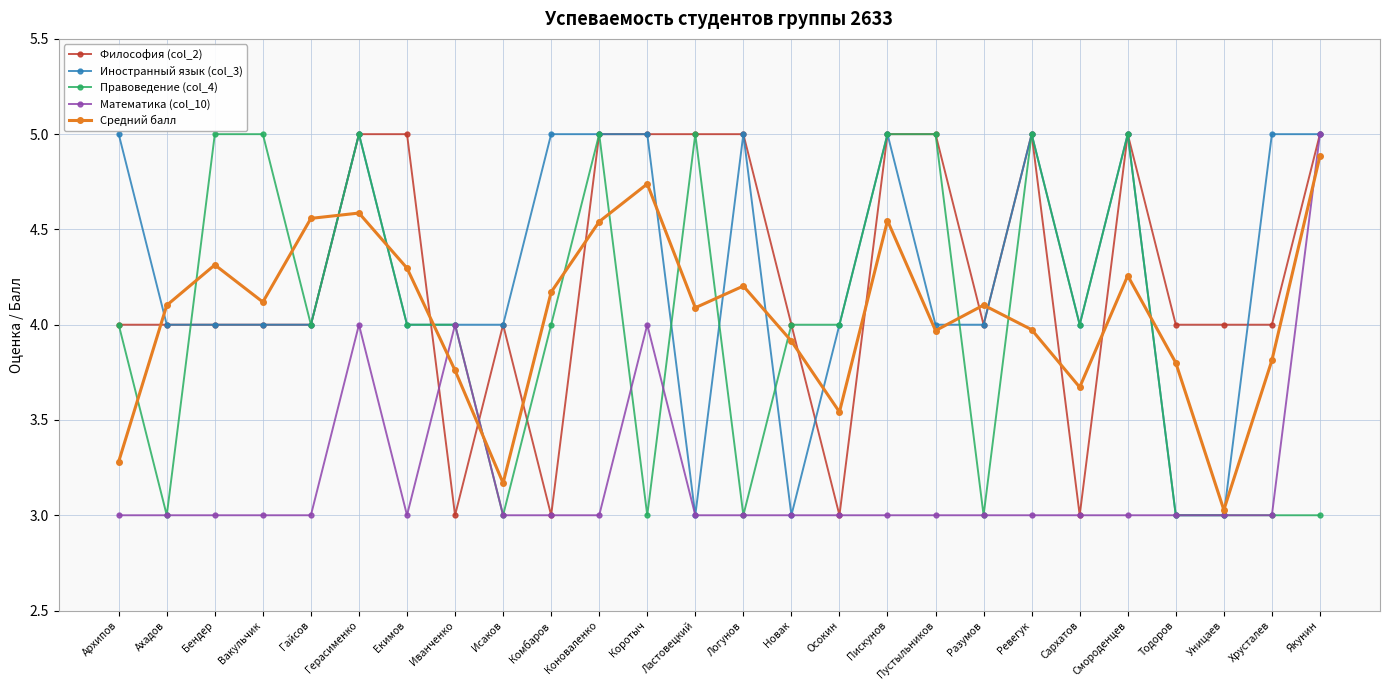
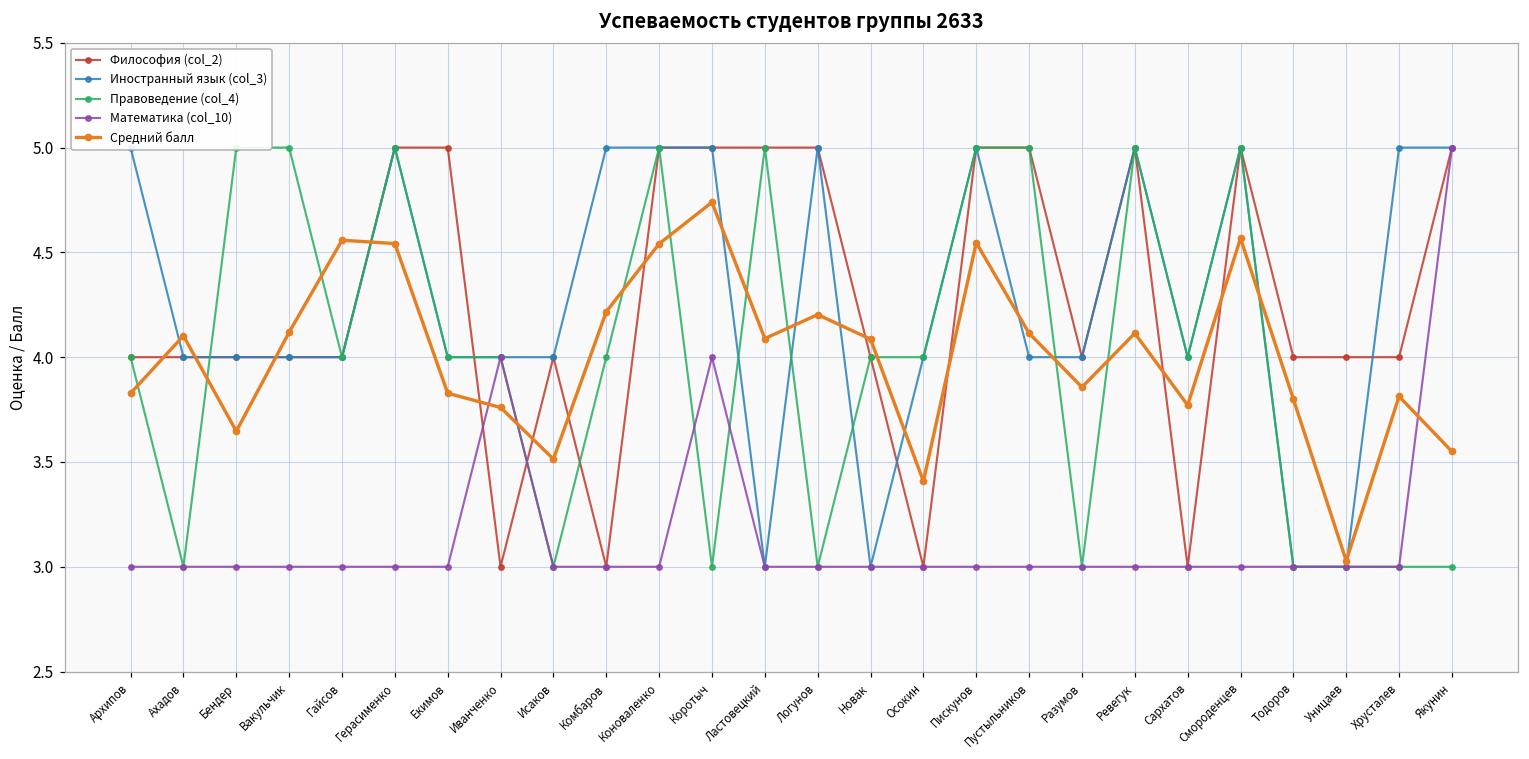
  {
    "Философия (col_2)": {
      "Екимов": 5.00,
      "Иванченко": 3.00,
      "Тодоров": 4.00,
      "Уницаев": 4.00,
      "Хрусталев": 4.00
    },
    "Иностранный язык (col_3)": {
      "Архипов": 5.00,
      "Комбаров": 5.00,
      "Пустыльников": 4.00,
      "Хрусталев": 5.00
    },
    "Правоведение (col_4)": {
      "Бендер": 5.00,
      "Вакульчик": 5.00,
      "Комбаров": 4.00,
      "Коротыч": 3.00,
      "Якунин": 3.00
    },
    "Математика (col_10)": {
      "Архипов": 3,
      "Бендер": 3,
      "Вакульчик": 3,
      "Гайсов": 3,
-     "Герасименко": 4,
+     "Герасименко": 3,
      "Екимов": 3,
      "Коноваленко": 3,
      "Коротыч": 4,
      "Пискунов": 3,
      "Пустыльников": 3,
      "Ревегук": 3,
      "Смороденцев": 3
    },
    "Средний балл": {
-     "Архипов": 3.28,
+     "Архипов": 3.83,
      "Ахадов": 4.10,
-     "Бендер": 4.31,
+     "Бендер": 3.65,
      "Вакульчик": 4.12,
      "Гайсов": 4.56,
-     "Герасименко": 4.59,
-     "Екимов": 4.30,
+     "Герасименко": 4.54,
+     "Екимов": 3.83,
      "Иванченко": 3.76,
-     "Исаков": 3.17,
-     "Комбаров": 4.17,
+     "Исаков": 3.51,
+     "Комбаров": 4.22,
      "Коноваленко": 4.54,
      "Коротыч": 4.74,
      "Ластовецкий": 4.09,
      "Логунов": 4.20,
-     "Новак": 3.91,
-     "Осокин": 3.54,
+     "Новак": 4.09,
+     "Осокин": 3.41,
      "Пискунов": 4.55,
-     "Пустыльников": 3.97,
-     "Разумов": 4.10,
-     "Ревегук": 3.97,
-     "Сархатов": 3.67,
-     "Смороденцев": 4.26,
+     "Пустыльников": 4.11,
+     "Разумов": 3.86,
+     "Ревегук": 4.11,
+     "Сархатов": 3.77,
+     "Смороденцев": 4.57,
      "Тодоров": 3.80,
      "Уницаев": 3.03,
      "Хрусталев": 3.81,
-     "Якунин": 4.89
+     "Якунин": 3.55
    }
  }
